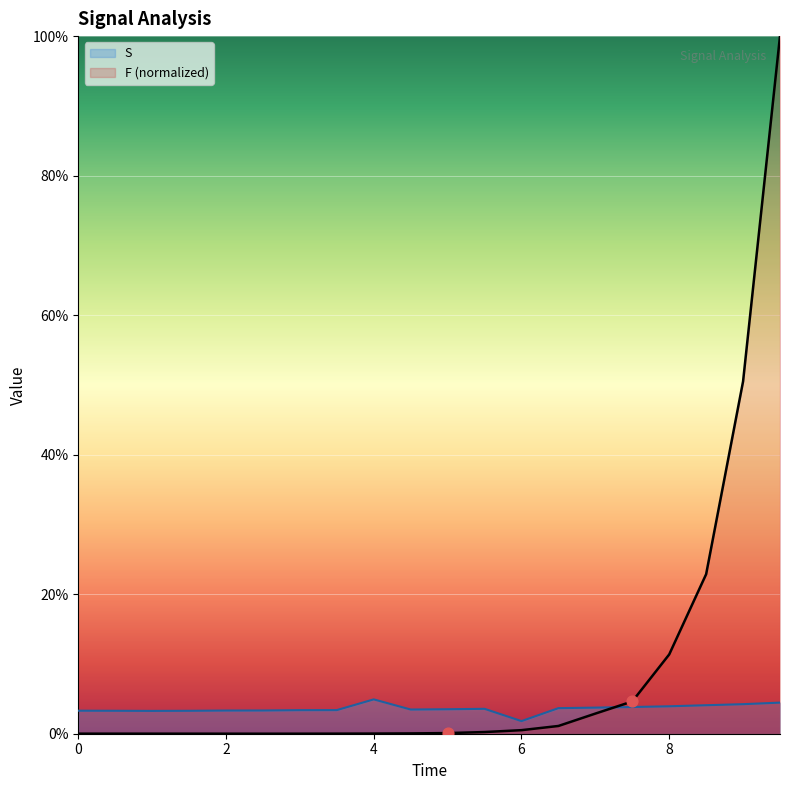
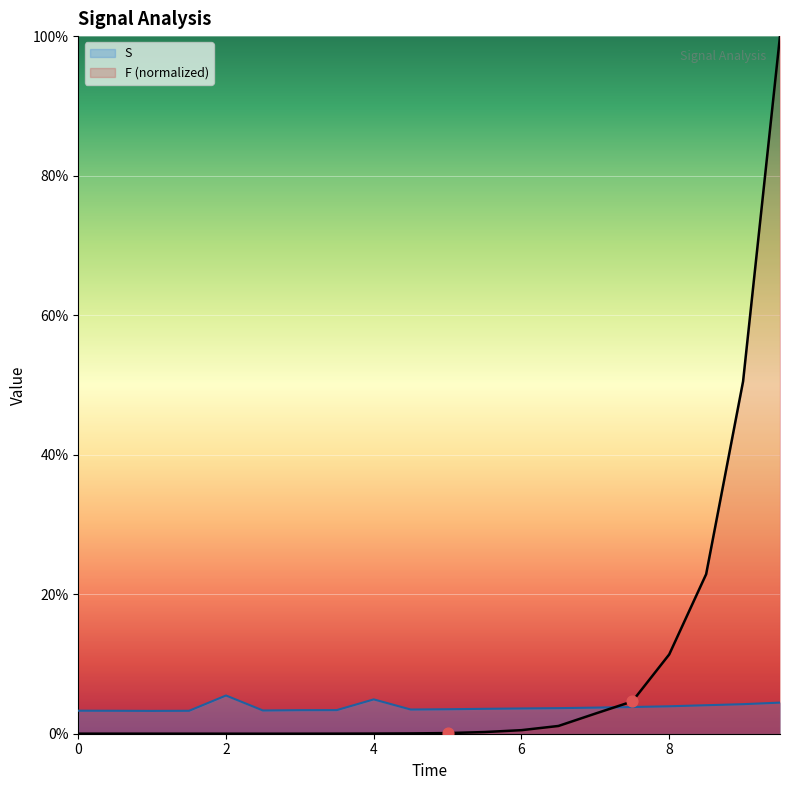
  {
    "S": {
      "0": "3%",
-     "2": "3%",
+     "2": "5%",
      "4": "5%",
-     "6": "2%",
+     "6": "4%",
      "8": "4%"
    }
  }
